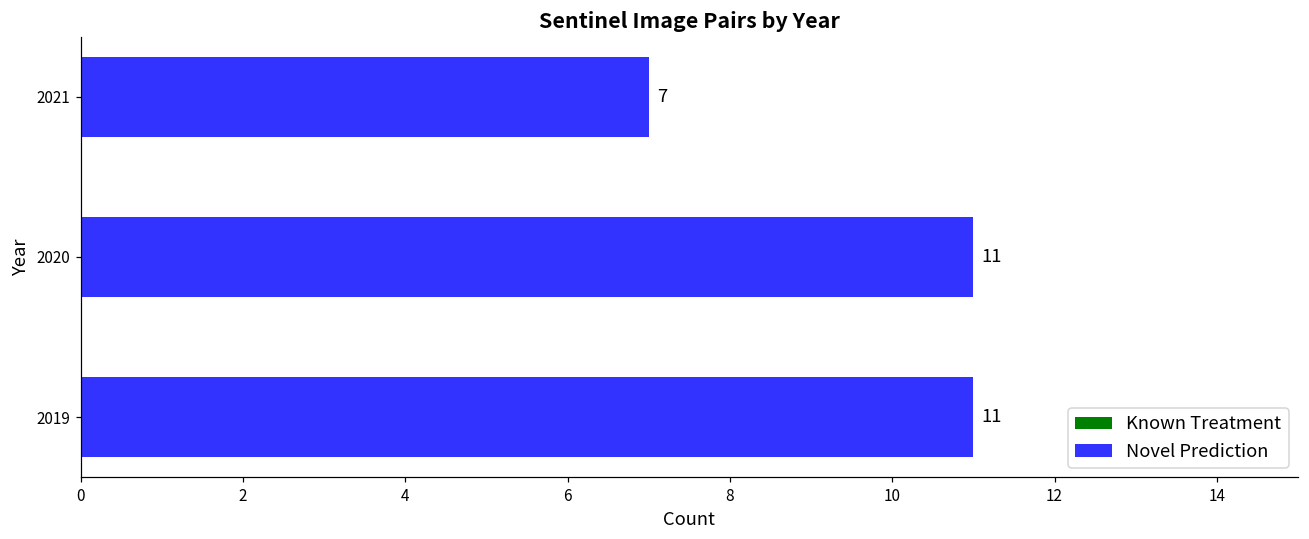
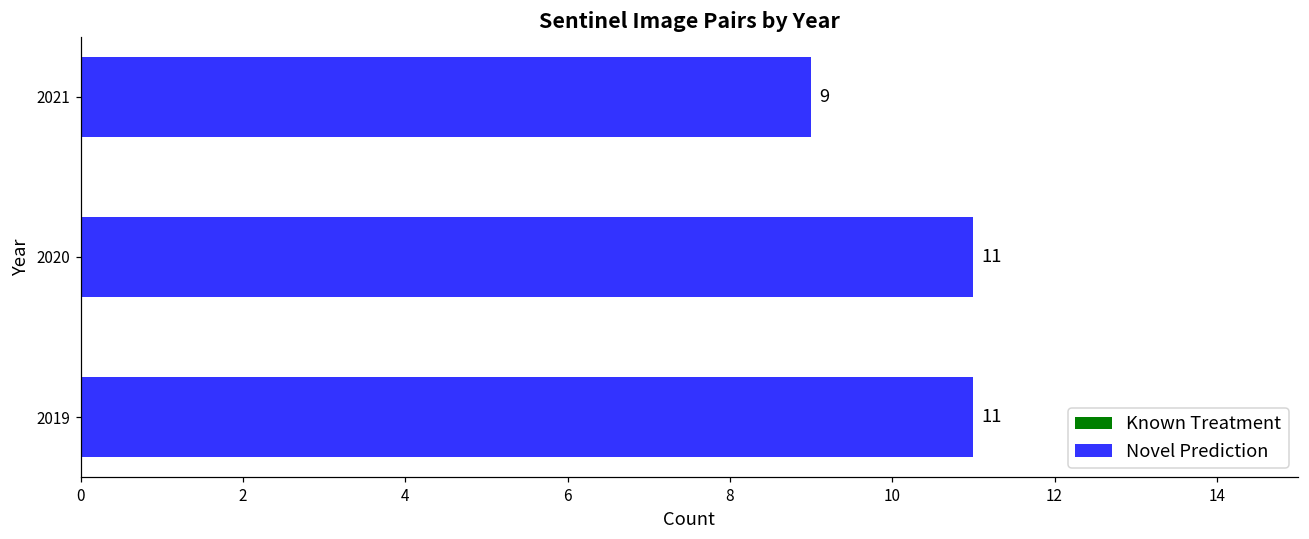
  {
-   "2021": 7,
+   "2021": 9,
    "2020": 11,
    "2019": 11
  }
